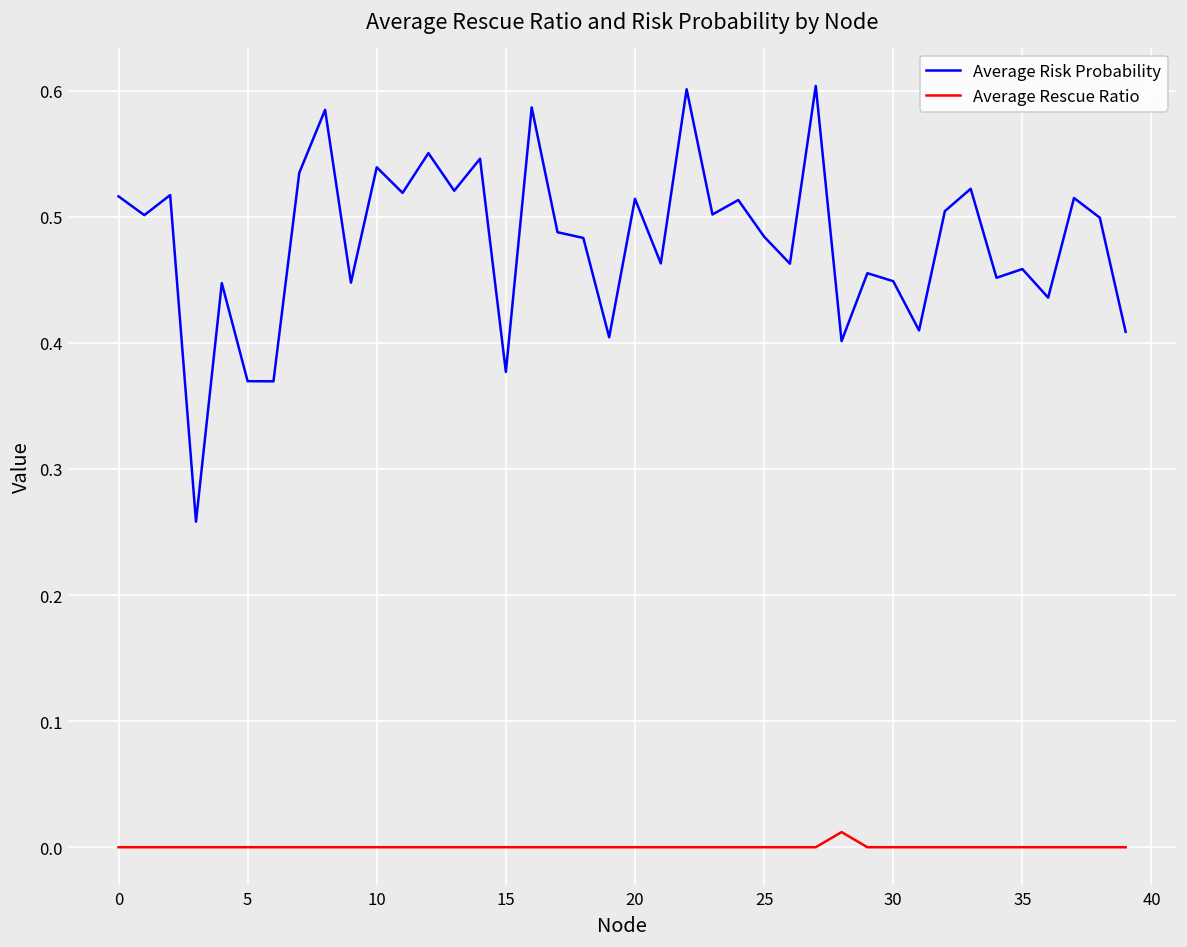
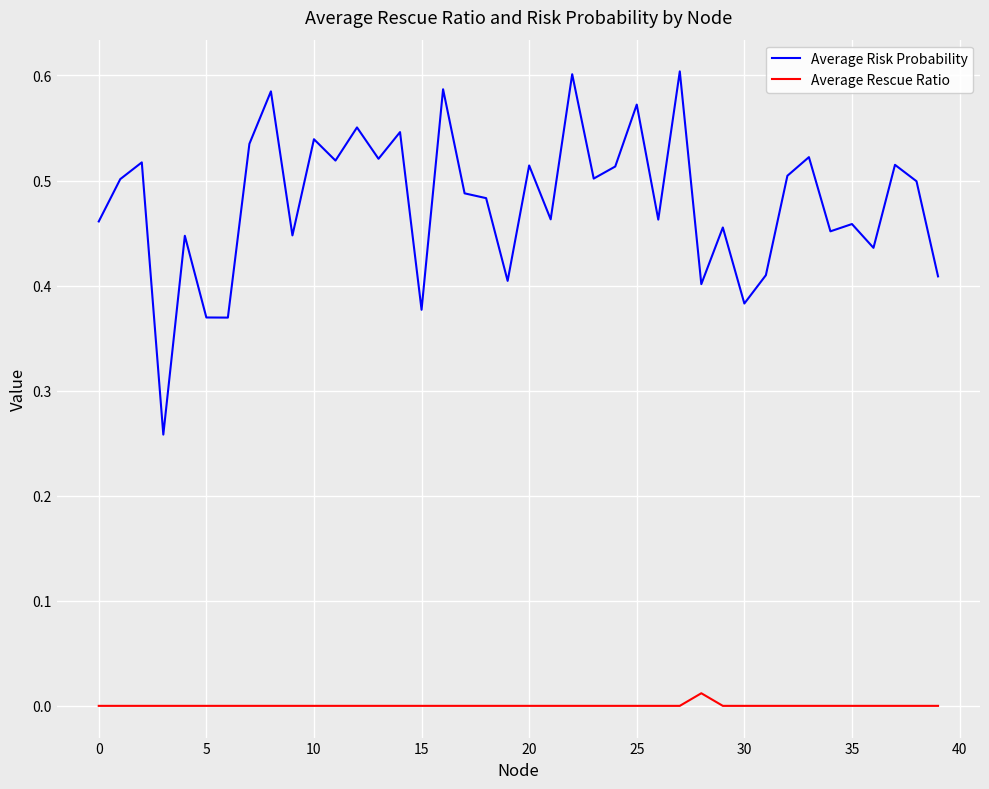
  {
    "Average Risk Probability": {
-     "0": 0.516,
+     "0": 0.461,
      "5": 0.370,
      "10": 0.539,
      "15": 0.377,
      "20": 0.514,
-     "25": 0.484,
-     "30": 0.449,
+     "25": 0.572,
+     "30": 0.383,
      "35": 0.459
    },
    "Average Rescue Ratio": {
      "0": 0.000,
      "5": 0.000,
      "10": 0.000,
      "15": 0.000,
      "20": 0.000,
      "25": 0.000,
      "30": 0.000,
      "35": 0.000
    }
  }
